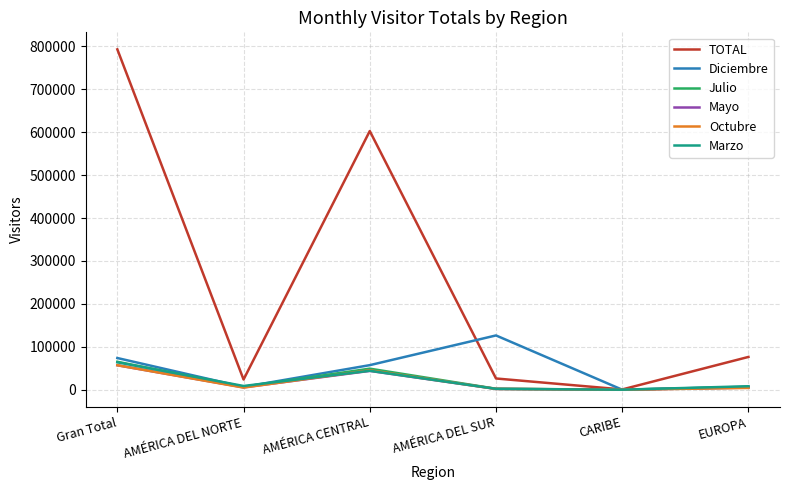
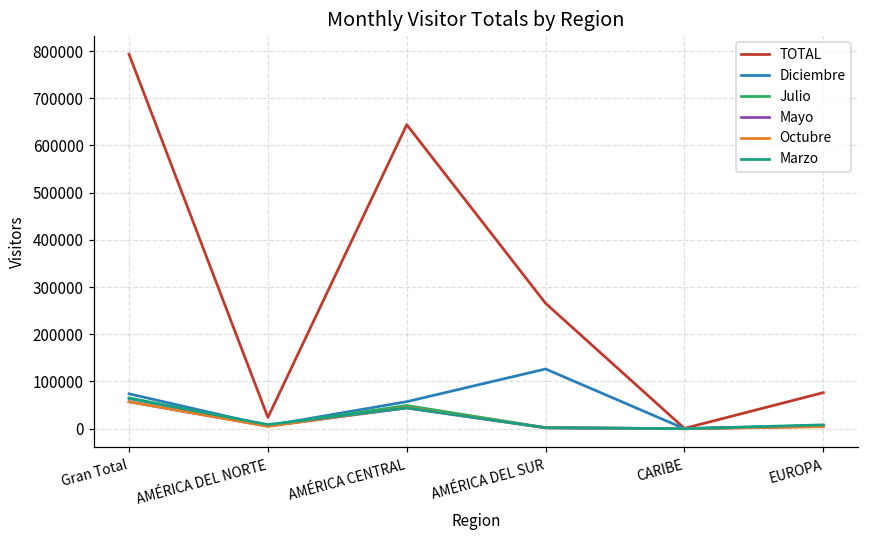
  {
    "TOTAL": {
      "Gran Total": 790000,
      "AMÉRICA DEL NORTE": 20000,
-     "AMÉRICA CENTRAL": 600000,
-     "AMÉRICA DEL SUR": 30000,
+     "AMÉRICA CENTRAL": 640000,
+     "AMÉRICA DEL SUR": 270000,
      "EUROPA": 80000
    },
    "Diciembre": {
      "Gran Total": 70000,
      "AMÉRICA CENTRAL": 60000,
      "AMÉRICA DEL SUR": 130000
    }
  }
